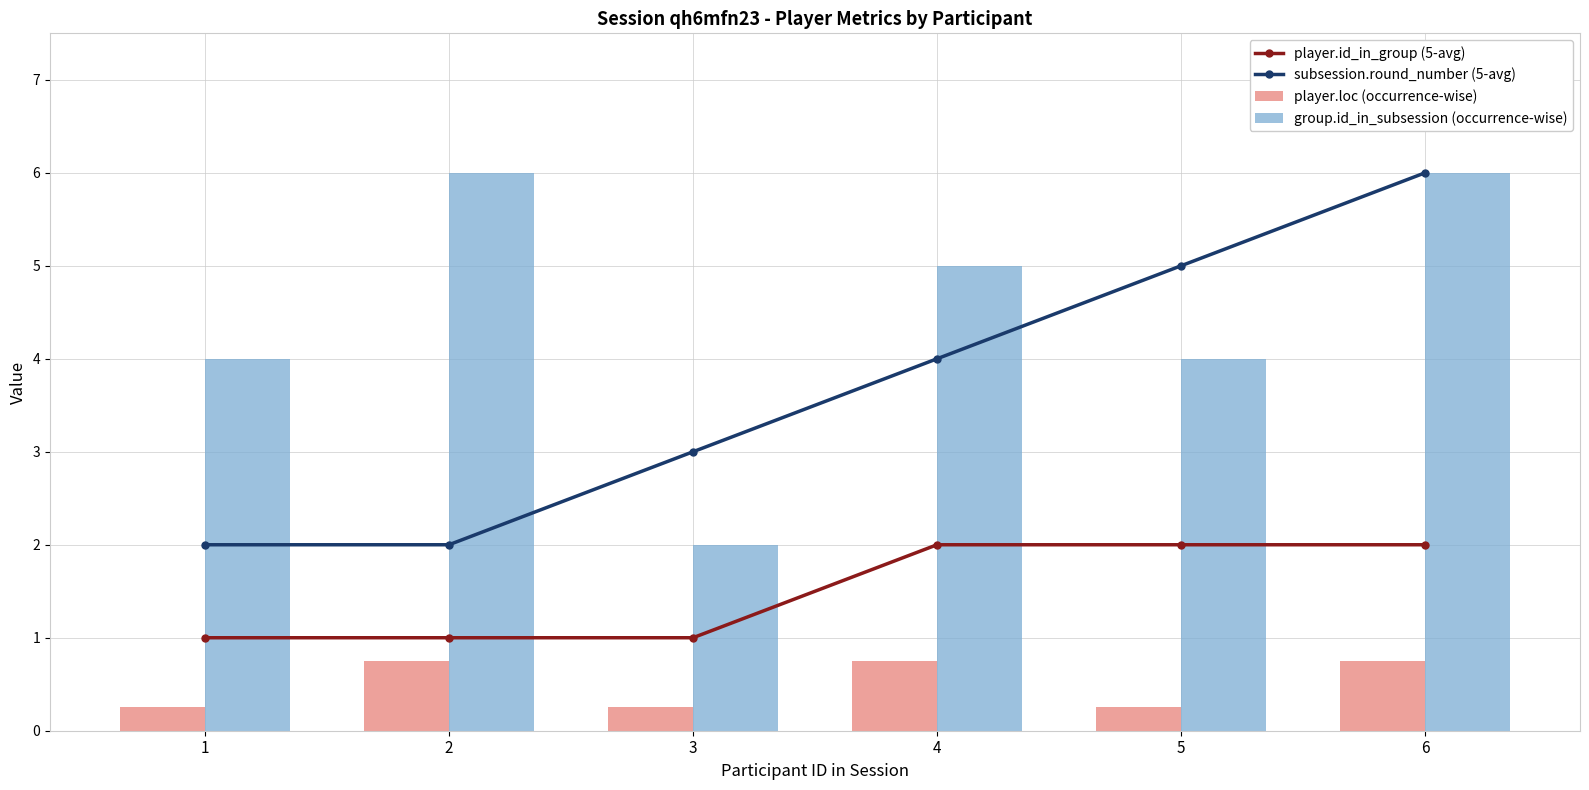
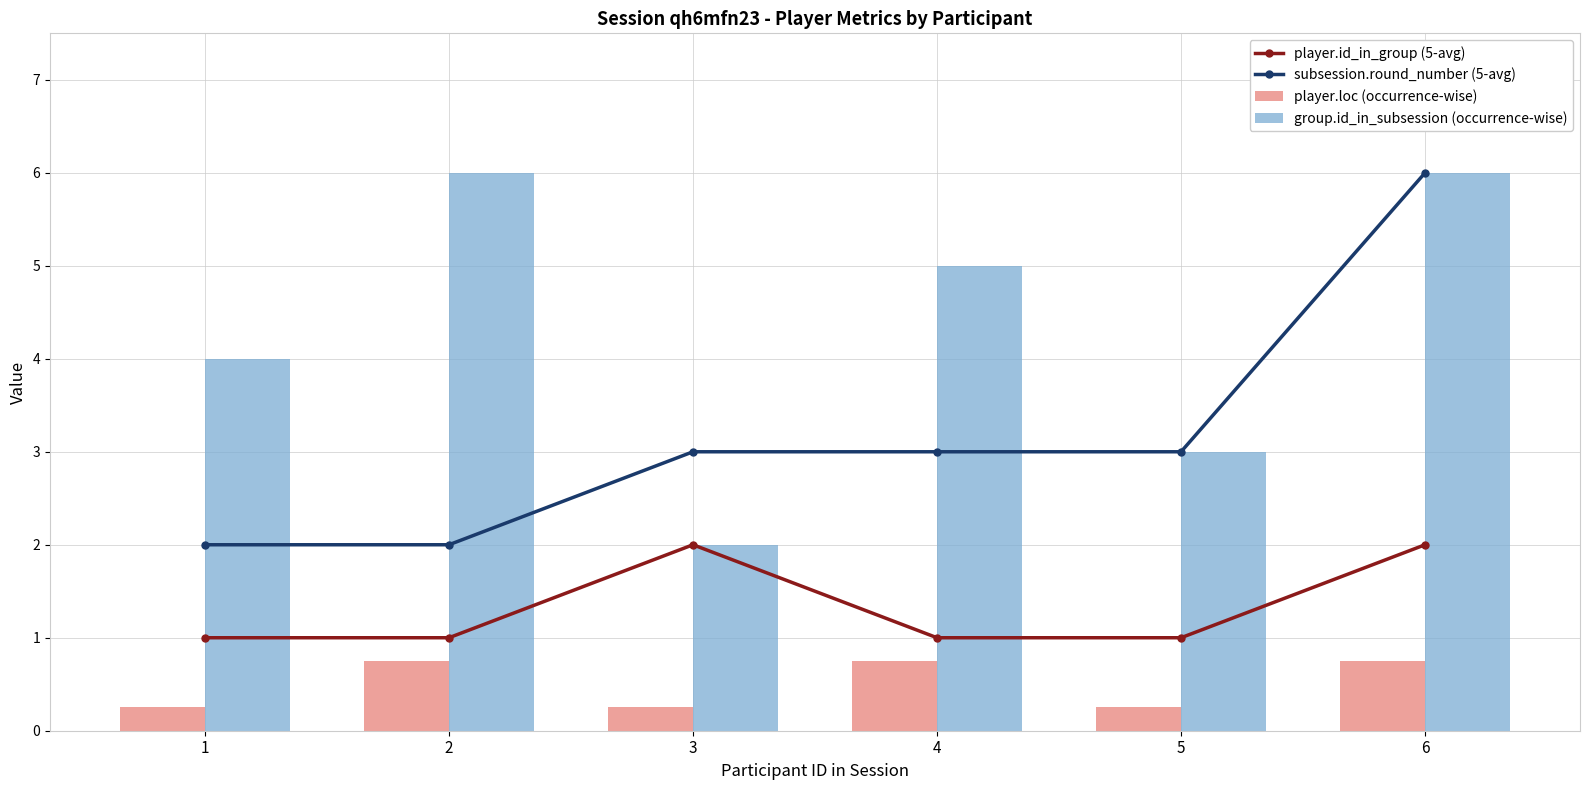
  {
    "player.loc (occurrence-wise)": {
      "1": 0.3,
      "2": 0.8,
      "3": 0.3,
      "4": 0.8,
      "5": 0.3,
      "6": 0.8
    },
    "player.id_in_group (5-avg)": {
      "1": 1,
      "2": 1,
-     "3": 1,
-     "4": 2,
-     "5": 2,
+     "3": 2,
+     "4": 1,
+     "5": 1,
      "6": 2
    },
    "subsession.round_number (5-avg)": {
      "1": 2,
      "2": 2,
      "3": 3,
-     "4": 4,
-     "5": 5,
+     "4": 3,
+     "5": 3,
      "6": 6
    },
    "group.id_in_subsession (occurrence-wise)": {
      "1": 4,
      "2": 6,
      "3": 2,
      "4": 5,
-     "5": 4,
+     "5": 3,
      "6": 6
    }
  }
